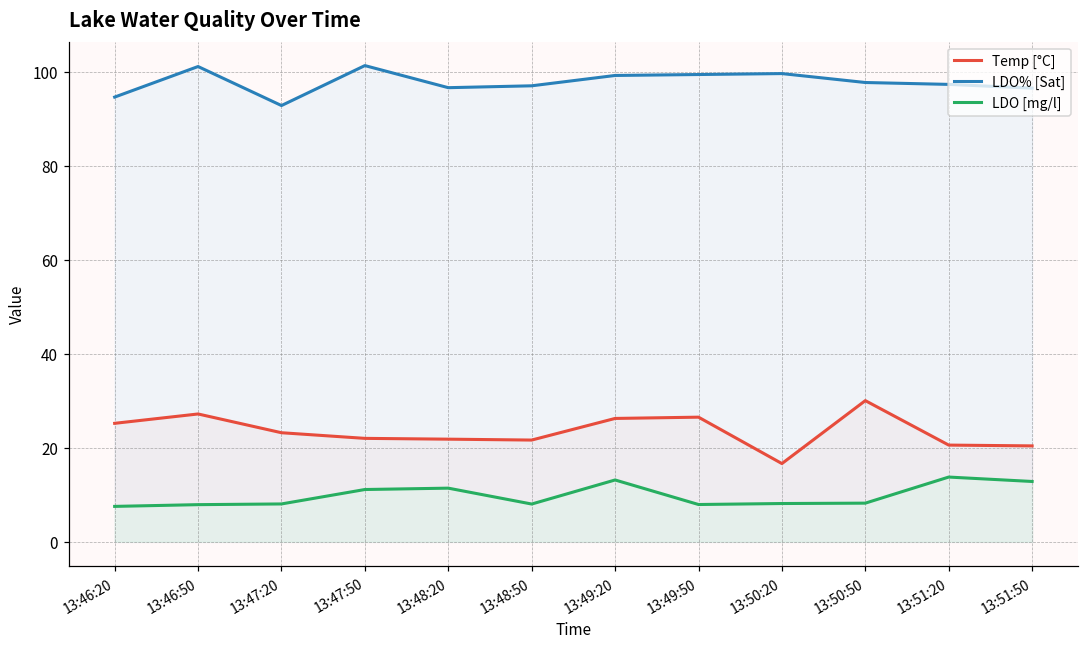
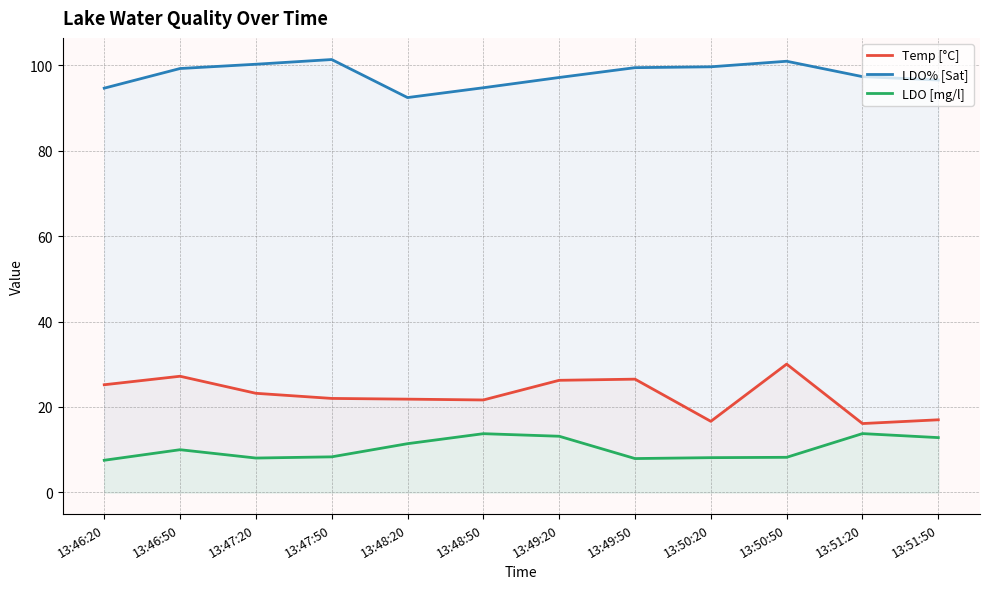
  {
    "Temp [°C]": {
      "13:46:20": 25,
      "13:46:50": 27,
      "13:47:20": 23,
      "13:47:50": 22,
      "13:48:20": 22,
      "13:48:50": 22,
      "13:49:20": 26,
      "13:49:50": 27,
      "13:50:20": 17,
      "13:50:50": 30,
-     "13:51:20": 21,
-     "13:51:50": 20
+     "13:51:20": 16,
+     "13:51:50": 17
    },
    "LDO% [Sat]": {
      "13:46:20": 95,
-     "13:46:50": 101,
-     "13:47:20": 93,
+     "13:46:50": 99,
+     "13:47:20": 100,
      "13:47:50": 101,
-     "13:48:20": 97,
-     "13:48:50": 97,
-     "13:49:20": 99,
+     "13:48:20": 92,
+     "13:48:50": 95,
+     "13:49:20": 97,
      "13:49:50": 99,
      "13:50:20": 100,
-     "13:50:50": 98
+     "13:50:50": 101
    },
    "LDO [mg/l]": {
      "13:46:20": 8,
-     "13:46:50": 8,
+     "13:46:50": 10,
      "13:47:20": 8,
-     "13:47:50": 11,
+     "13:47:50": 8,
      "13:48:20": 11,
-     "13:48:50": 8,
+     "13:48:50": 14,
      "13:49:20": 13,
      "13:49:50": 8,
      "13:50:20": 8,
      "13:50:50": 8,
      "13:51:20": 14,
      "13:51:50": 13
    }
  }
